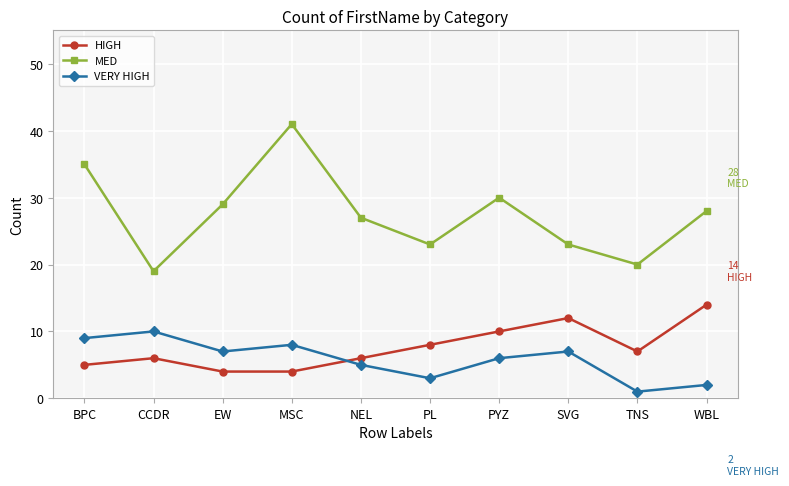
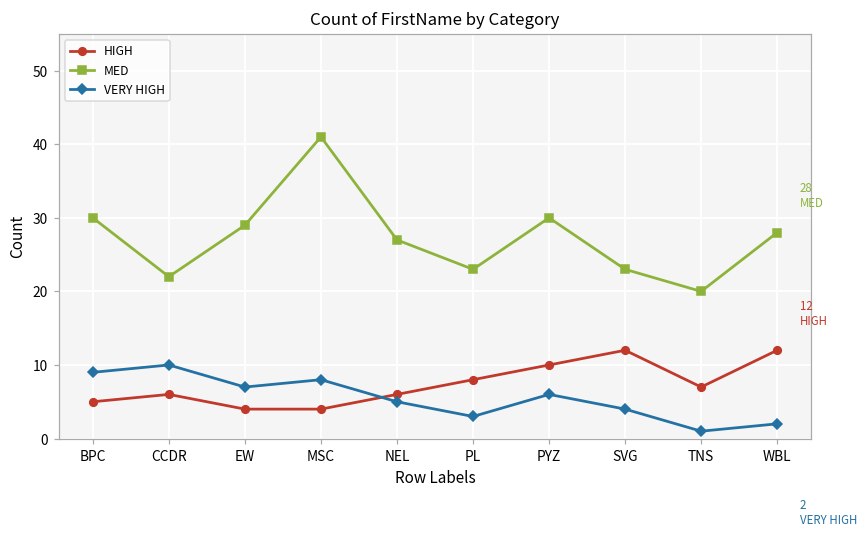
  {
    "HIGH": {
-     "WBL": 14
+     "WBL": 12
    },
    "MED": {
-     "BPC": 35,
-     "CCDR": 19,
+     "BPC": 30,
+     "CCDR": 22,
      "EW": 29,
      "MSC": 41,
      "NEL": 27,
      "PL": 23,
      "PYZ": 30,
      "SVG": 23,
      "TNS": 20,
      "WBL": 28
    },
    "VERY HIGH": {
      "BPC": 9,
      "CCDR": 10,
      "EW": 7,
      "MSC": 8,
      "NEL": 5,
      "PL": 3,
      "PYZ": 6,
-     "SVG": 7,
+     "SVG": 4,
      "TNS": 1,
      "WBL": 2
    }
  }
